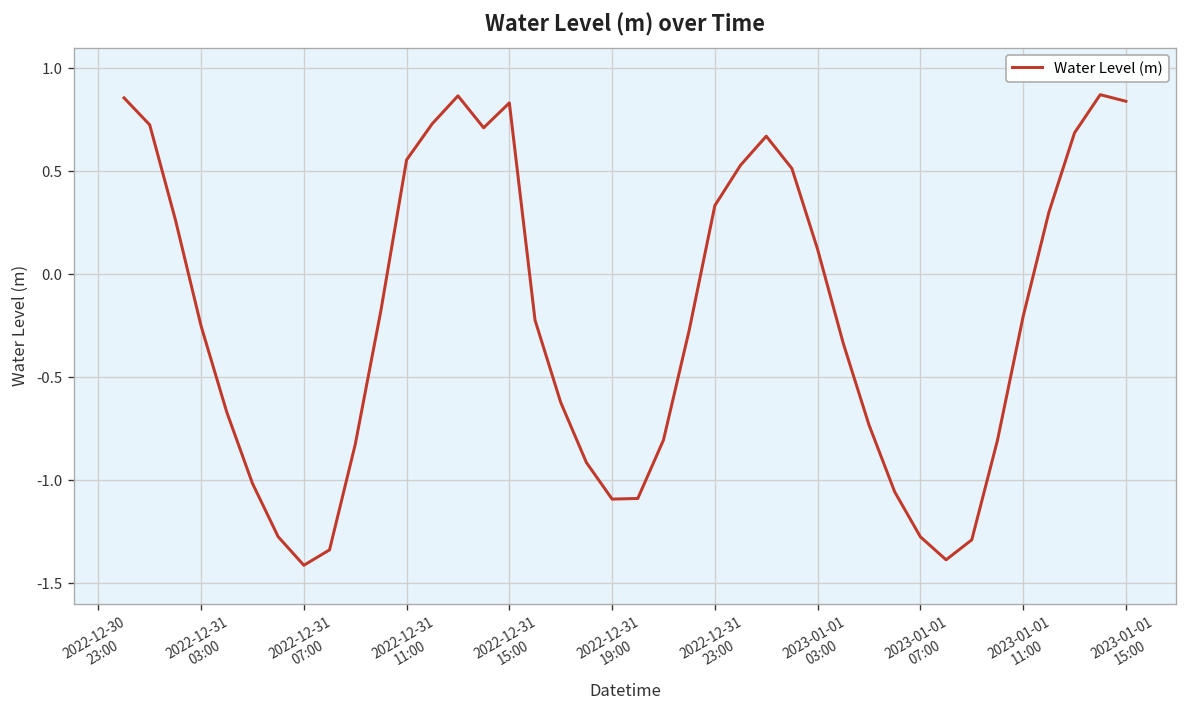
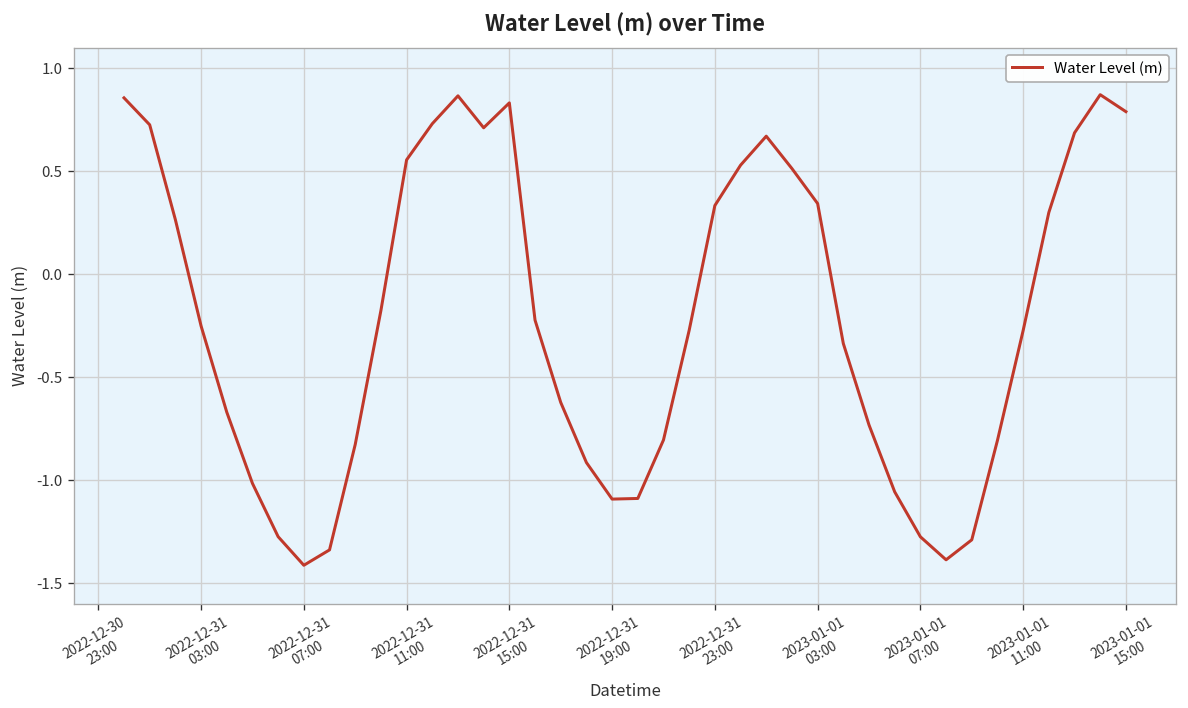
  {
    "2022-12-31 03:00": -0.25,
    "2022-12-31 07:00": -1.41,
    "2022-12-31 11:00": 0.56,
    "2022-12-31 15:00": 0.83,
    "2022-12-31 19:00": -1.09,
    "2022-12-31 23:00": 0.33,
-   "2023-01-01 03:00": 0.12,
+   "2023-01-01 03:00": 0.34,
    "2023-01-01 07:00": -1.27,
-   "2023-01-01 11:00": -0.20,
-   "2023-01-01 15:00": 0.84
+   "2023-01-01 11:00": -0.27,
+   "2023-01-01 15:00": 0.79
  }
